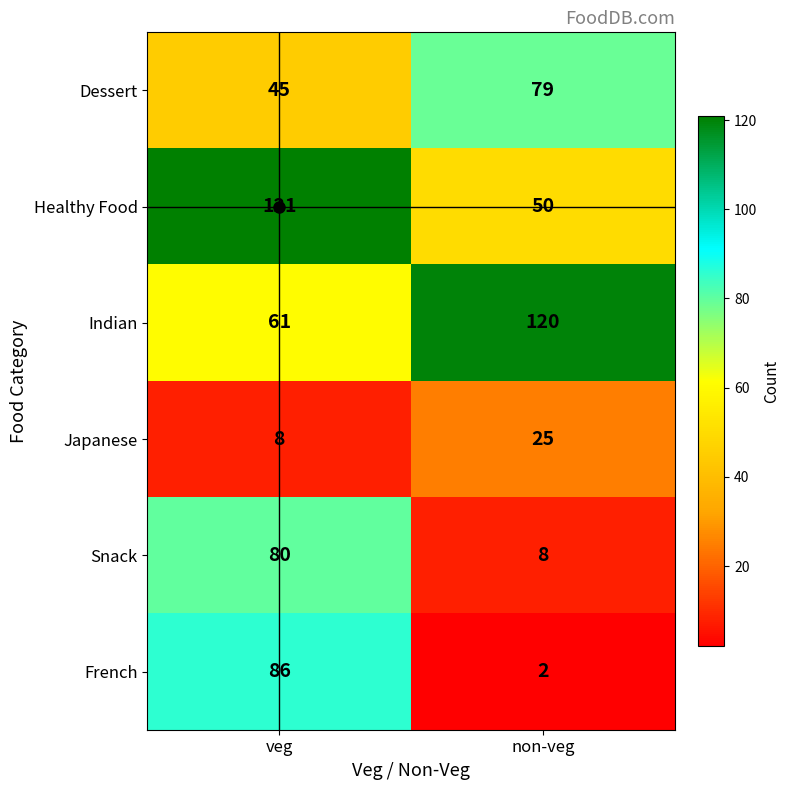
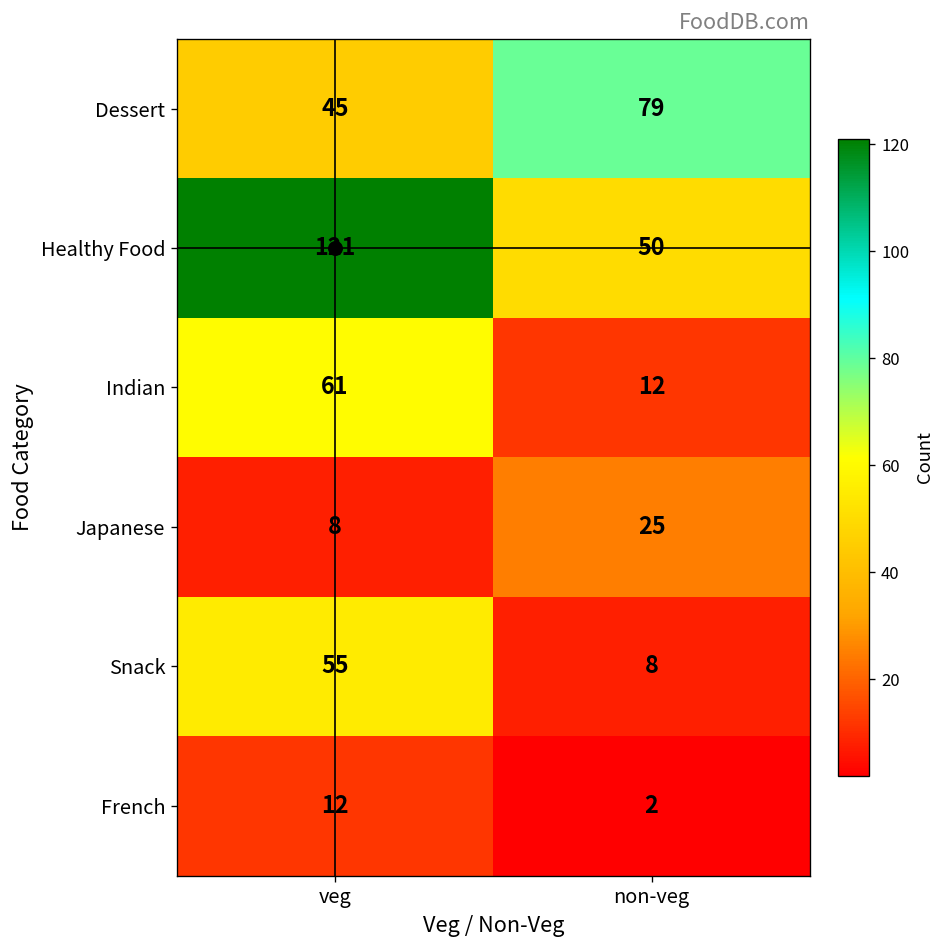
  {
    "Dessert": {
      "veg": 45,
      "non-veg": 79
    },
    "Healthy Food": {
      "non-veg": 50
    },
    "Indian": {
      "veg": 61,
-     "non-veg": 120
+     "non-veg": 12
    },
    "Japanese": {
      "veg": 8,
      "non-veg": 25
    },
    "Snack": {
-     "veg": 80,
+     "veg": 55,
      "non-veg": 8
    },
    "French": {
-     "veg": 86,
+     "veg": 12,
      "non-veg": 2
    }
  }
